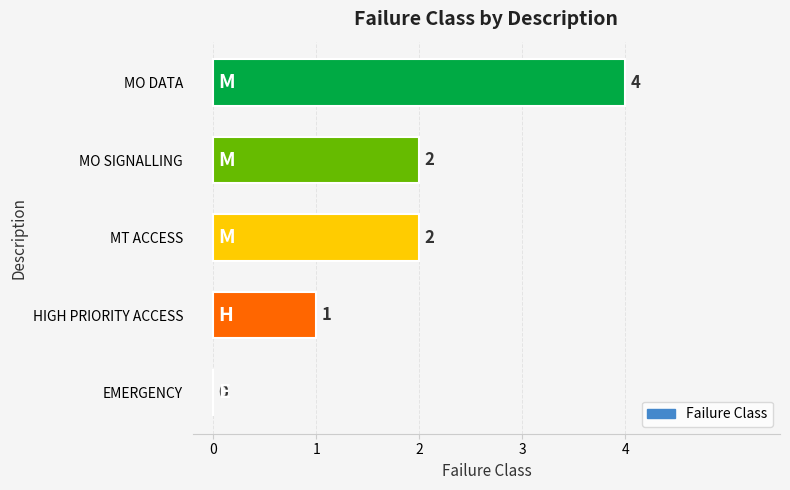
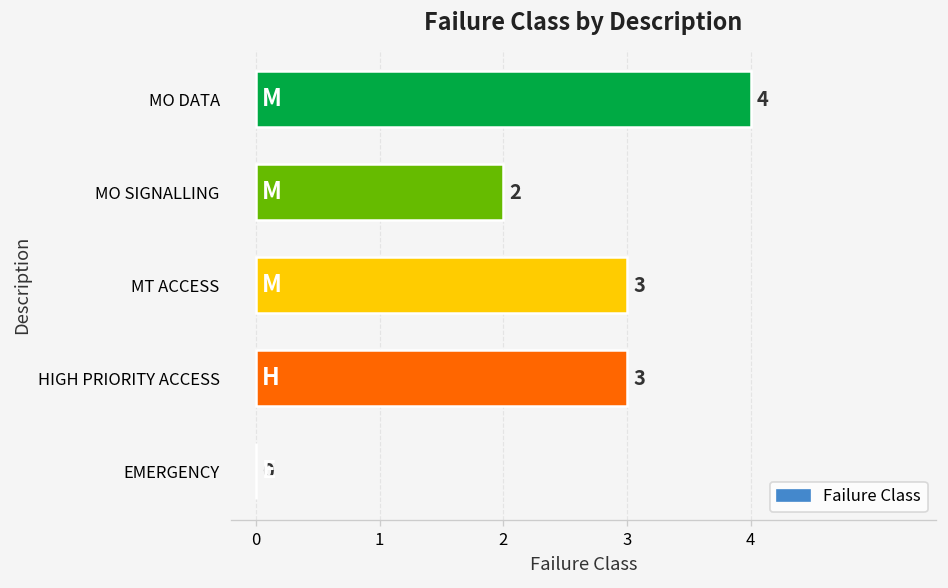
  {
    "MO DATA": 4,
    "MO SIGNALLING": 2,
-   "MT ACCESS": 2,
-   "HIGH PRIORITY ACCESS": 1,
+   "MT ACCESS": 3,
+   "HIGH PRIORITY ACCESS": 3,
    "EMERGENCY": 0
  }
